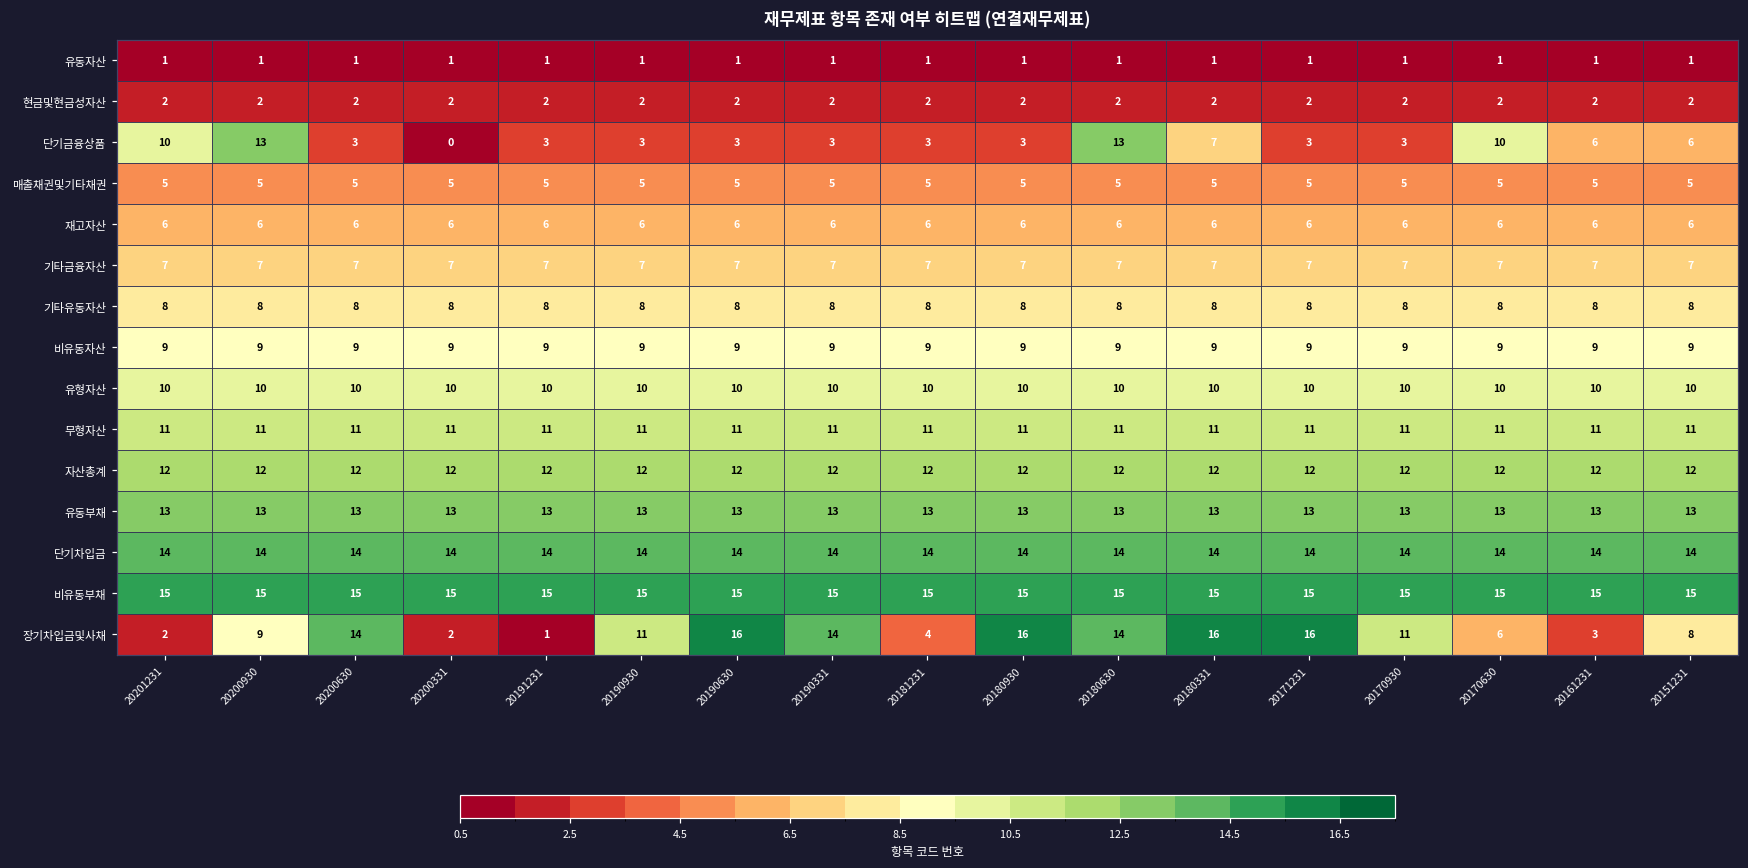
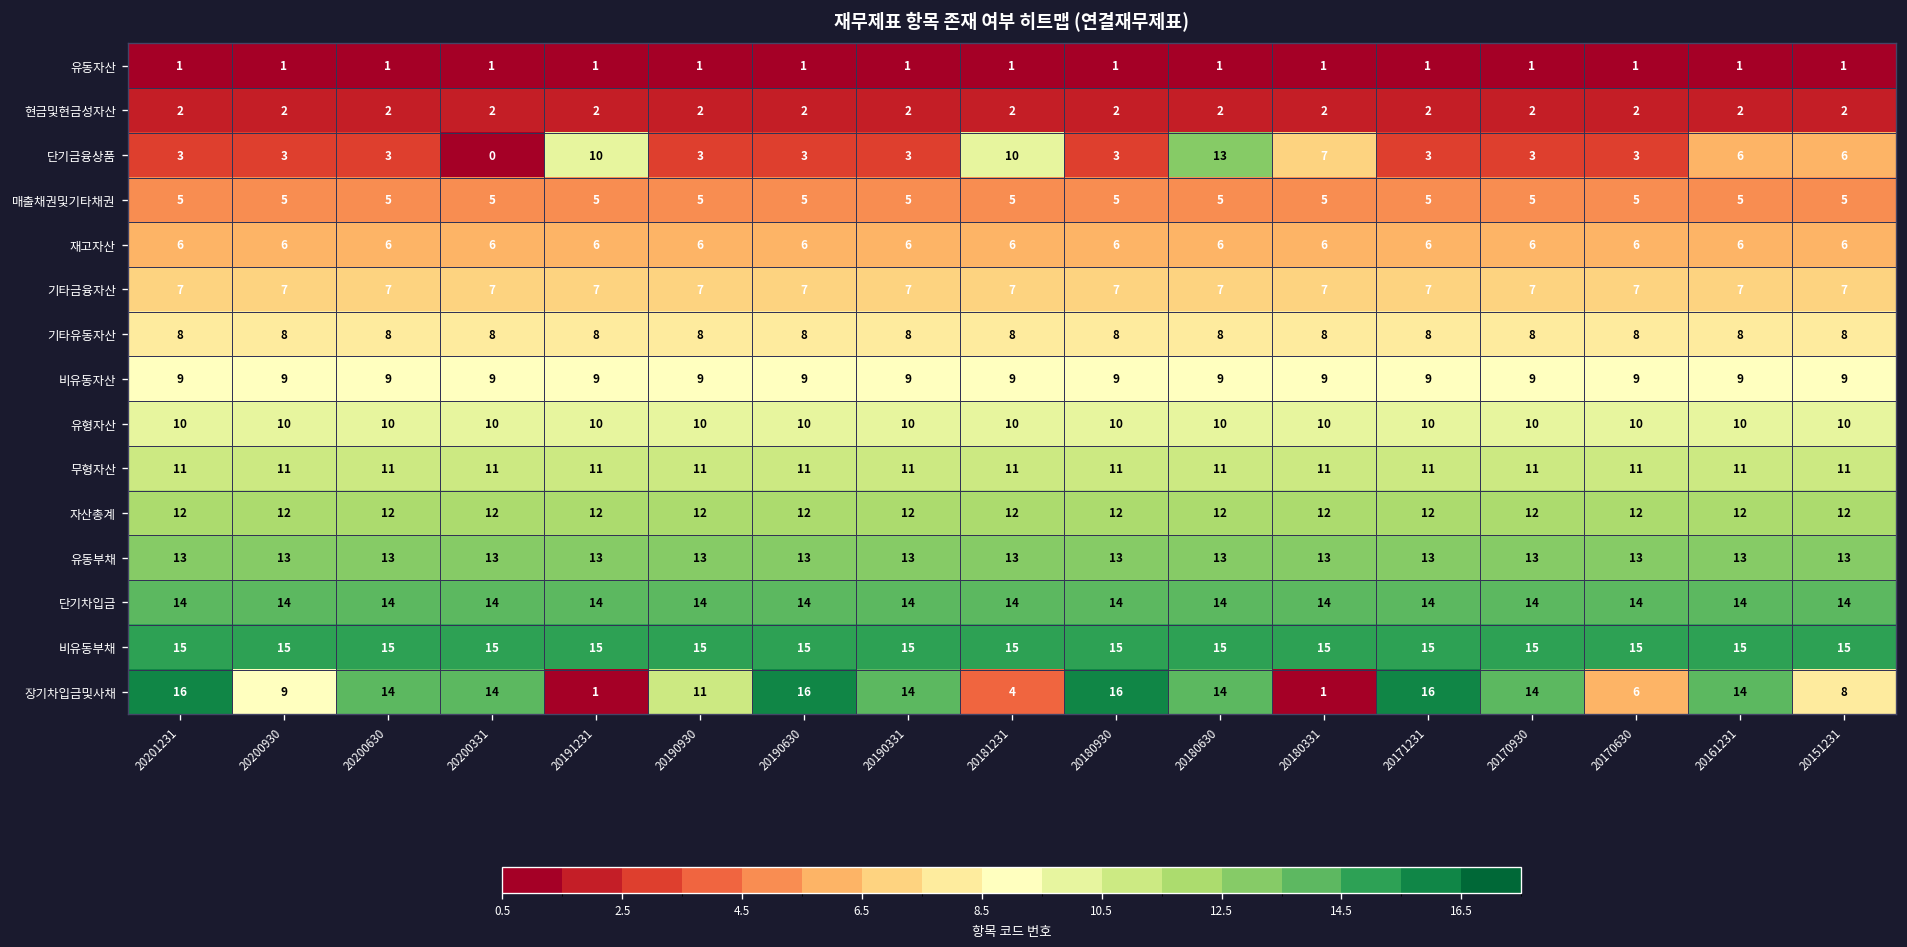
  {
    "단기금융상품": {
-     "20201231": 10,
-     "20200930": 13,
+     "20201231": 3,
+     "20200930": 3,
      "20200630": 3,
      "20200331": 0,
-     "20191231": 3,
+     "20191231": 10,
      "20190930": 3,
      "20190630": 3,
      "20190331": 3,
-     "20181231": 3,
+     "20181231": 10,
      "20180930": 3,
      "20180630": 13,
      "20180331": 7,
      "20171231": 3,
      "20170930": 3,
-     "20170630": 10,
+     "20170630": 3,
      "20161231": 6,
      "20151231": 6
    },
    "장기차입금및사채": {
-     "20201231": 2,
+     "20201231": 16,
      "20200930": 9,
      "20200630": 14,
-     "20200331": 2,
+     "20200331": 14,
      "20191231": 1,
      "20190930": 11,
      "20190630": 16,
      "20190331": 14,
      "20181231": 4,
      "20180930": 16,
      "20180630": 14,
-     "20180331": 16,
+     "20180331": 1,
      "20171231": 16,
-     "20170930": 11,
+     "20170930": 14,
      "20170630": 6,
-     "20161231": 3,
+     "20161231": 14,
      "20151231": 8
    }
  }
